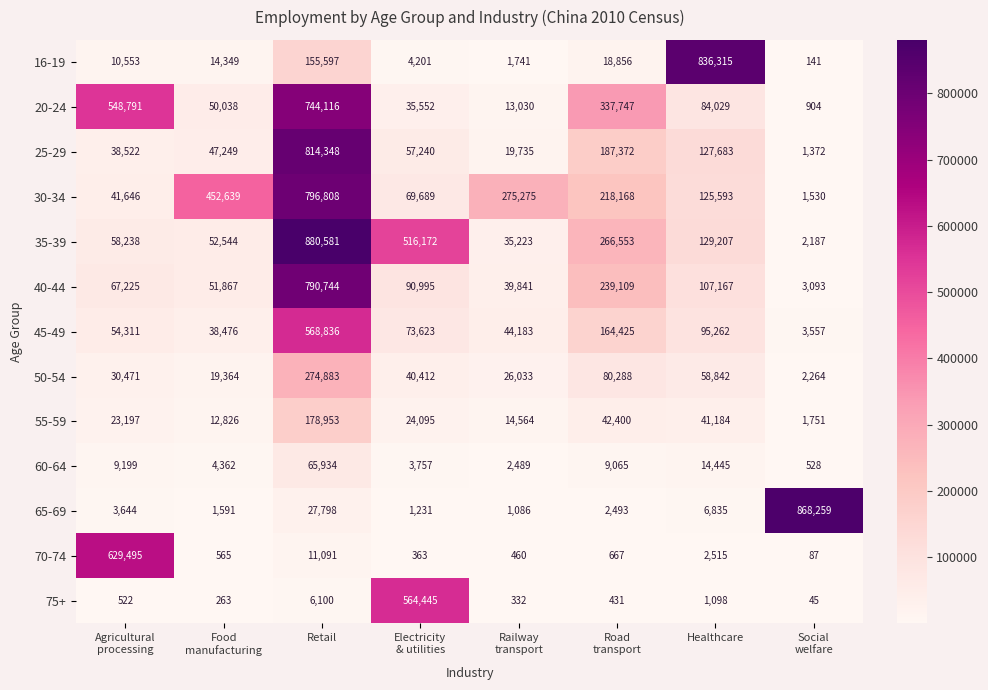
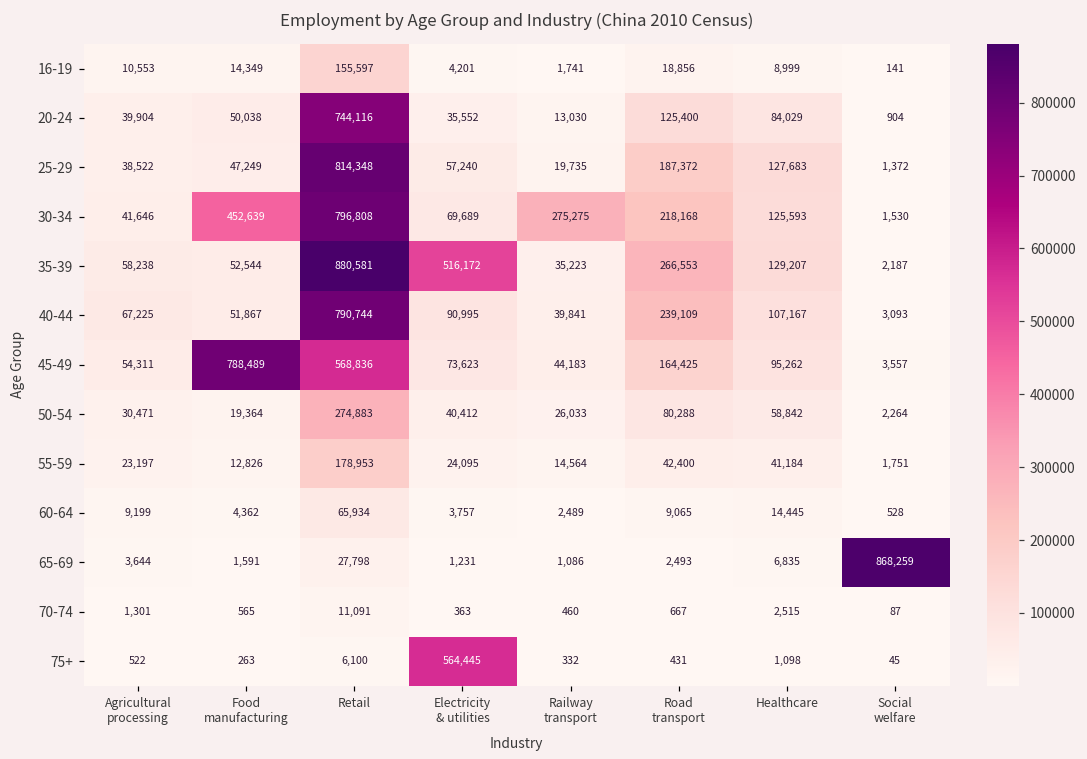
  {
    "16-19": {
      "Agricultural processing": "10,553",
      "Food manufacturing": "14,349",
      "Retail": "155,597",
      "Electricity & utilities": "4,201",
      "Railway transport": "1,741",
      "Road transport": "18,856",
-     "Healthcare": "836,315",
+     "Healthcare": "8,999",
      "Social welfare": "141"
    },
    "20-24": {
-     "Agricultural processing": "548,791",
+     "Agricultural processing": "39,904",
      "Food manufacturing": "50,038",
      "Retail": "744,116",
      "Electricity & utilities": "35,552",
      "Railway transport": "13,030",
-     "Road transport": "337,747",
+     "Road transport": "125,400",
      "Healthcare": "84,029",
      "Social welfare": "904"
    },
    "25-29": {
      "Agricultural processing": "38,522",
      "Food manufacturing": "47,249",
      "Retail": "814,348",
      "Electricity & utilities": "57,240",
      "Railway transport": "19,735",
      "Road transport": "187,372",
      "Healthcare": "127,683",
      "Social welfare": "1,372"
    },
    "30-34": {
      "Agricultural processing": "41,646",
      "Food manufacturing": "452,639",
      "Retail": "796,808",
      "Electricity & utilities": "69,689",
      "Railway transport": "275,275",
      "Road transport": "218,168",
      "Healthcare": "125,593",
      "Social welfare": "1,530"
    },
    "35-39": {
      "Agricultural processing": "58,238",
      "Food manufacturing": "52,544",
      "Retail": "880,581",
      "Electricity & utilities": "516,172",
      "Railway transport": "35,223",
      "Road transport": "266,553",
      "Healthcare": "129,207",
      "Social welfare": "2,187"
    },
    "40-44": {
      "Agricultural processing": "67,225",
      "Food manufacturing": "51,867",
      "Retail": "790,744",
      "Electricity & utilities": "90,995",
      "Railway transport": "39,841",
      "Road transport": "239,109",
      "Healthcare": "107,167",
      "Social welfare": "3,093"
    },
    "45-49": {
      "Agricultural processing": "54,311",
-     "Food manufacturing": "38,476",
+     "Food manufacturing": "788,489",
      "Retail": "568,836",
      "Electricity & utilities": "73,623",
      "Railway transport": "44,183",
      "Road transport": "164,425",
      "Healthcare": "95,262",
      "Social welfare": "3,557"
    },
    "50-54": {
      "Agricultural processing": "30,471",
      "Food manufacturing": "19,364",
      "Retail": "274,883",
      "Electricity & utilities": "40,412",
      "Railway transport": "26,033",
      "Road transport": "80,288",
      "Healthcare": "58,842",
      "Social welfare": "2,264"
    },
    "55-59": {
      "Agricultural processing": "23,197",
      "Food manufacturing": "12,826",
      "Retail": "178,953",
      "Electricity & utilities": "24,095",
      "Railway transport": "14,564",
      "Road transport": "42,400",
      "Healthcare": "41,184",
      "Social welfare": "1,751"
    },
    "60-64": {
      "Agricultural processing": "9,199",
      "Food manufacturing": "4,362",
      "Retail": "65,934",
      "Electricity & utilities": "3,757",
      "Railway transport": "2,489",
      "Road transport": "9,065",
      "Healthcare": "14,445",
      "Social welfare": "528"
    },
    "65-69": {
      "Agricultural processing": "3,644",
      "Food manufacturing": "1,591",
      "Retail": "27,798",
      "Electricity & utilities": "1,231",
      "Railway transport": "1,086",
      "Road transport": "2,493",
      "Healthcare": "6,835",
      "Social welfare": "868,259"
    },
    "70-74": {
-     "Agricultural processing": "629,495",
+     "Agricultural processing": "1,301",
      "Food manufacturing": "565",
      "Retail": "11,091",
      "Electricity & utilities": "363",
      "Railway transport": "460",
      "Road transport": "667",
      "Healthcare": "2,515",
      "Social welfare": "87"
    },
    "75+": {
      "Agricultural processing": "522",
      "Food manufacturing": "263",
      "Retail": "6,100",
      "Electricity & utilities": "564,445",
      "Railway transport": "332",
      "Road transport": "431",
      "Healthcare": "1,098",
      "Social welfare": "45"
    }
  }
